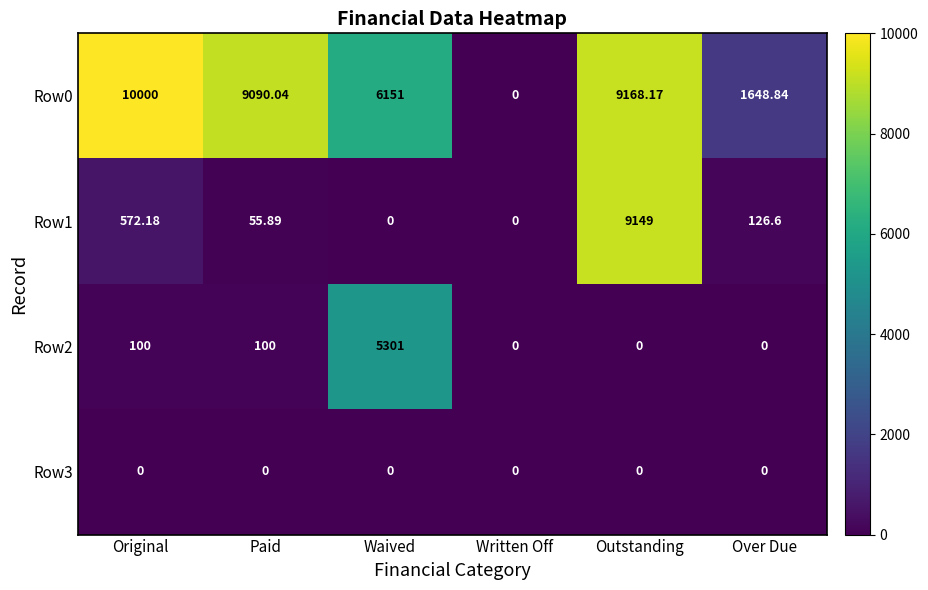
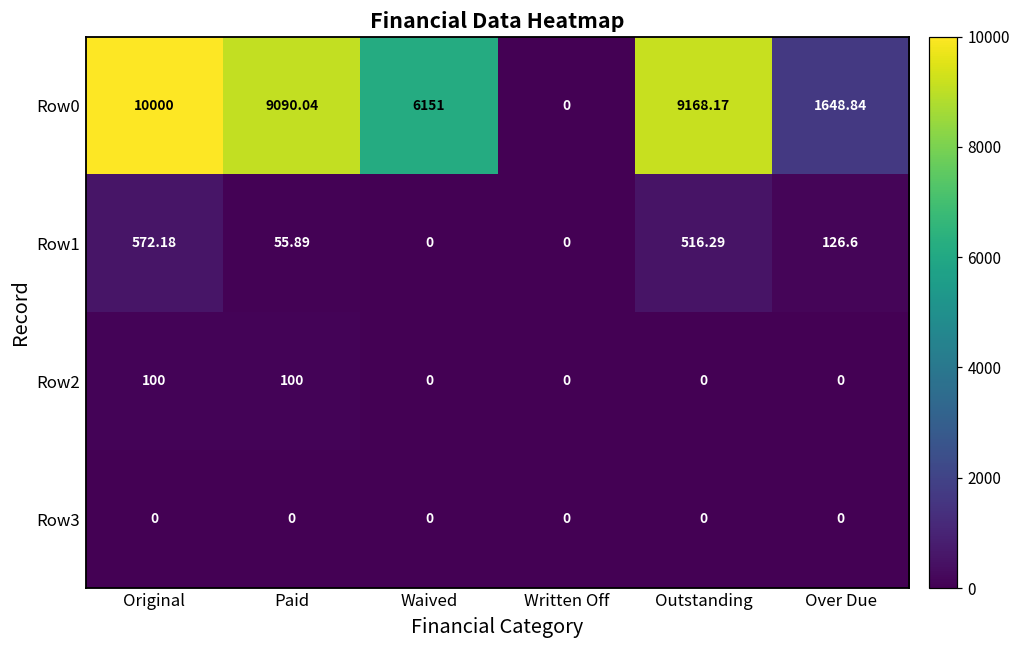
  {
    "Row0": {
      "Original": 10000,
      "Paid": 9090.04,
      "Waived": 6151,
      "Written Off": 0,
      "Outstanding": 9168.17,
      "Over Due": 1648.84
    },
    "Row1": {
      "Original": 572.18,
      "Paid": 55.89,
      "Waived": 0,
      "Written Off": 0,
-     "Outstanding": 9149,
+     "Outstanding": 516.29,
      "Over Due": 126.6
    },
    "Row2": {
      "Original": 100,
      "Paid": 100,
-     "Waived": 5301,
+     "Waived": 0,
      "Written Off": 0,
      "Outstanding": 0,
      "Over Due": 0
    },
    "Row3": {
      "Original": 0,
      "Paid": 0,
      "Waived": 0,
      "Written Off": 0,
      "Outstanding": 0,
      "Over Due": 0
    }
  }
